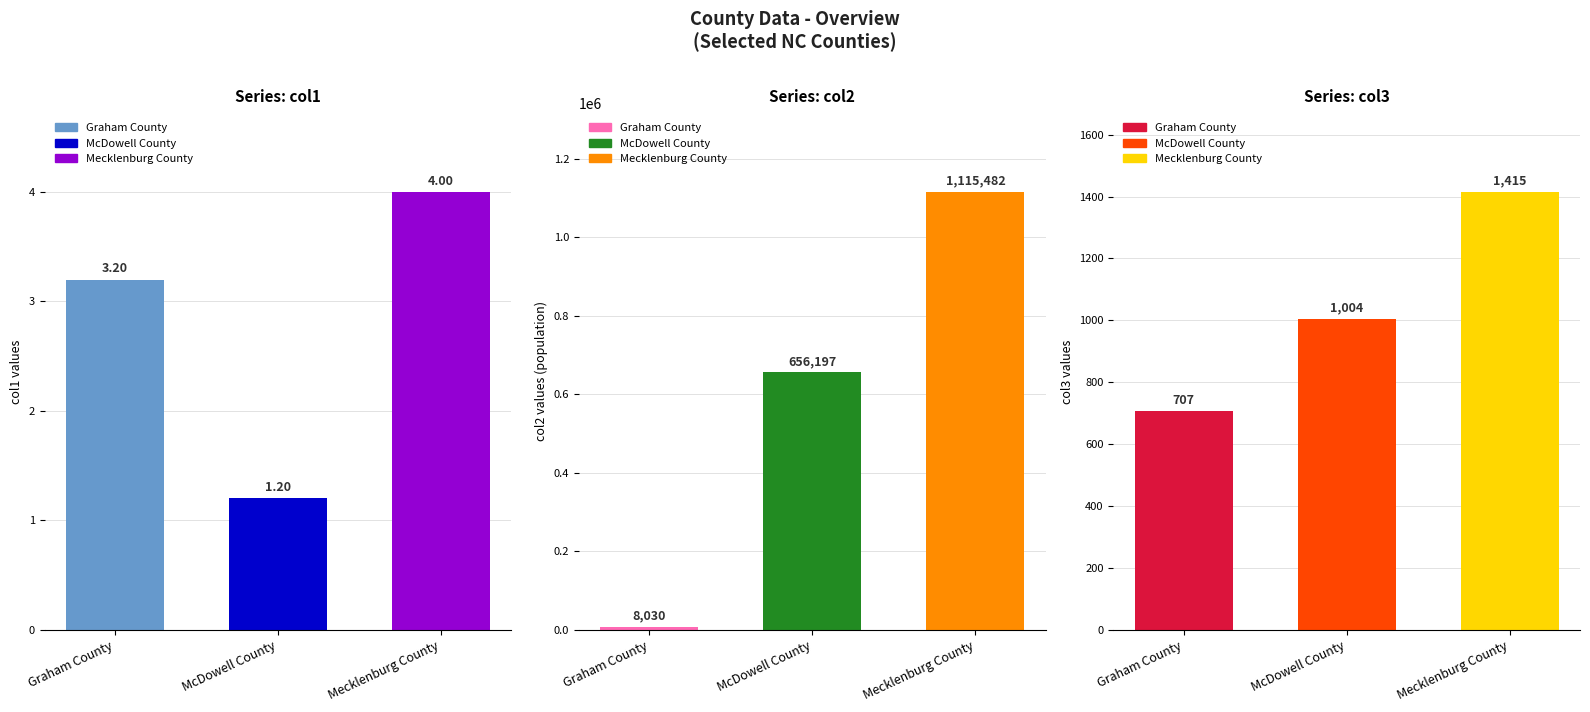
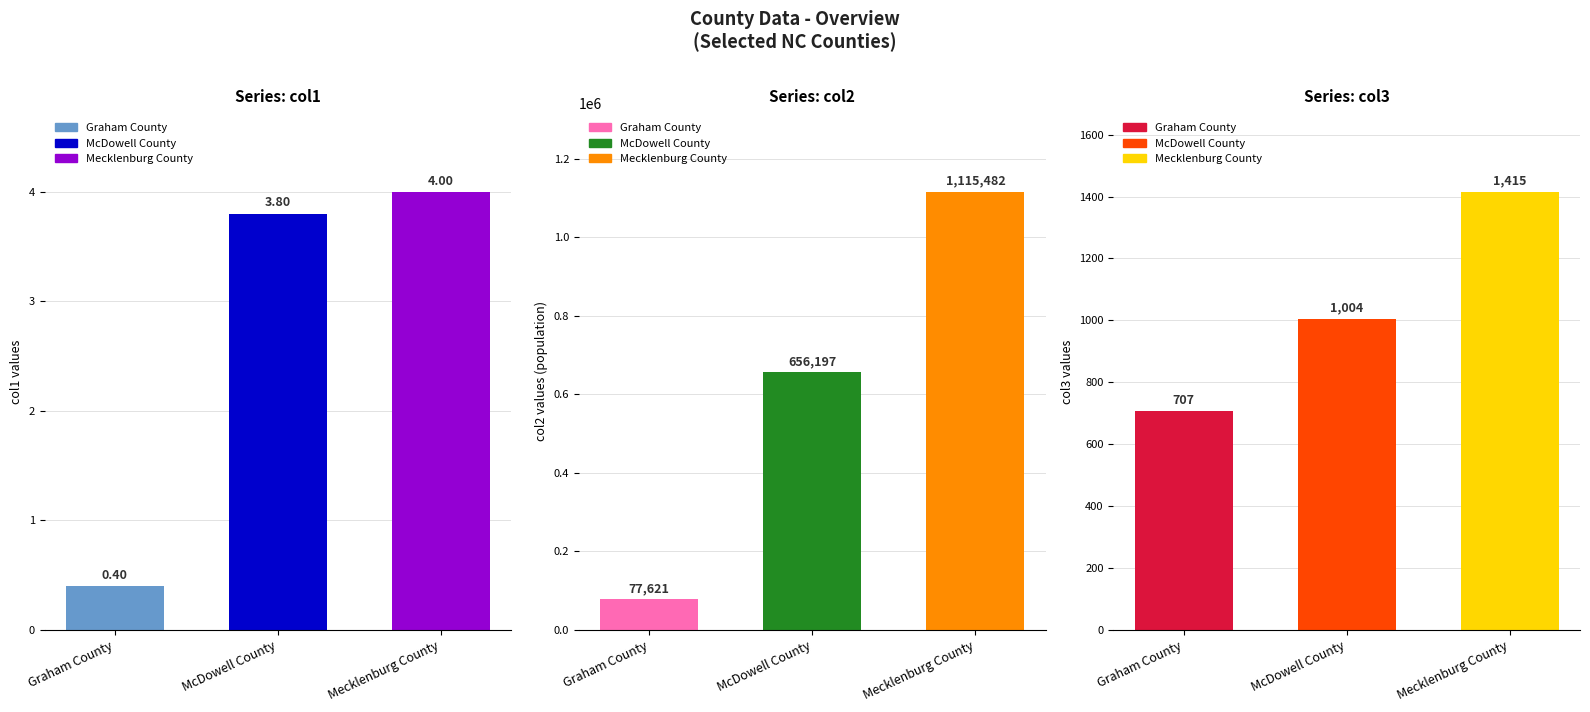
  {
    "Series: col1": {
-     "Graham County": "3.20",
-     "McDowell County": "1.20",
+     "Graham County": "0.40",
+     "McDowell County": "3.80",
      "Mecklenburg County": "4.00"
    },
    "Series: col2": {
-     "Graham County": "8,030",
+     "Graham County": "77,621",
      "McDowell County": "656,197",
      "Mecklenburg County": "1,115,482"
    },
    "Series: col3": {
      "Graham County": "707",
      "McDowell County": "1,004",
      "Mecklenburg County": "1,415"
    }
  }
